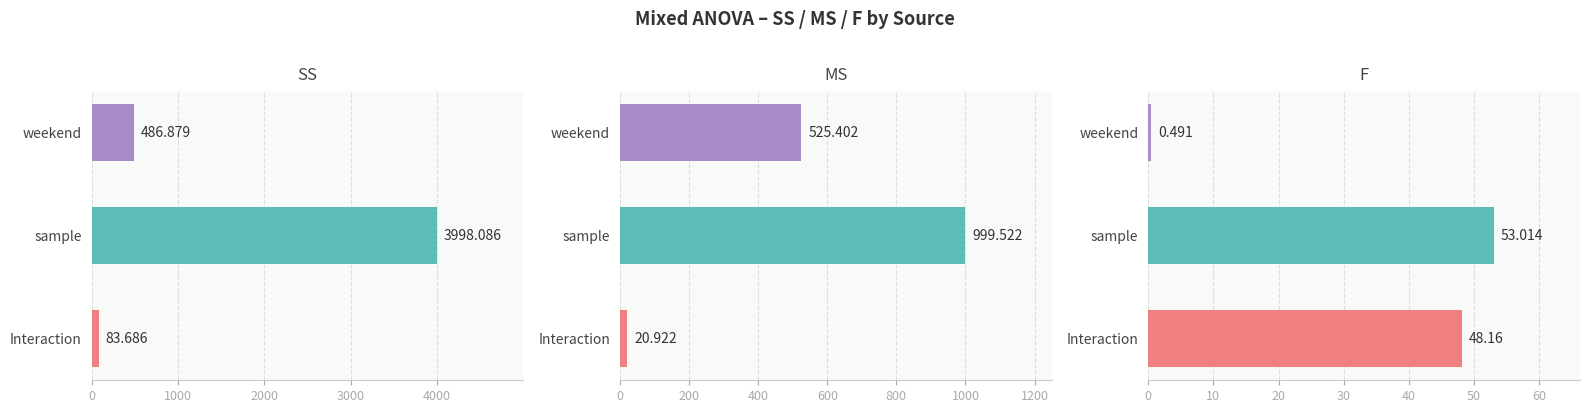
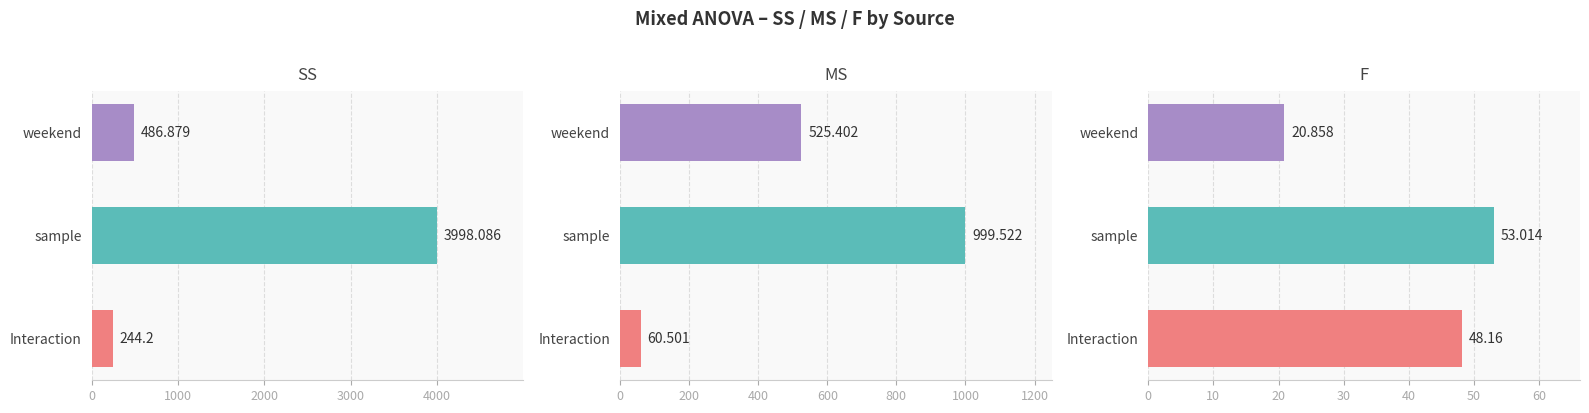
  {
    "SS": {
      "weekend": 486.879,
      "sample": 3998.086,
-     "Interaction": 83.686
+     "Interaction": 244.2
    },
    "MS": {
      "weekend": 525.402,
      "sample": 999.522,
-     "Interaction": 20.922
+     "Interaction": 60.501
    },
    "F": {
-     "weekend": 0.491,
+     "weekend": 20.858,
      "sample": 53.014,
      "Interaction": 48.16
    }
  }
